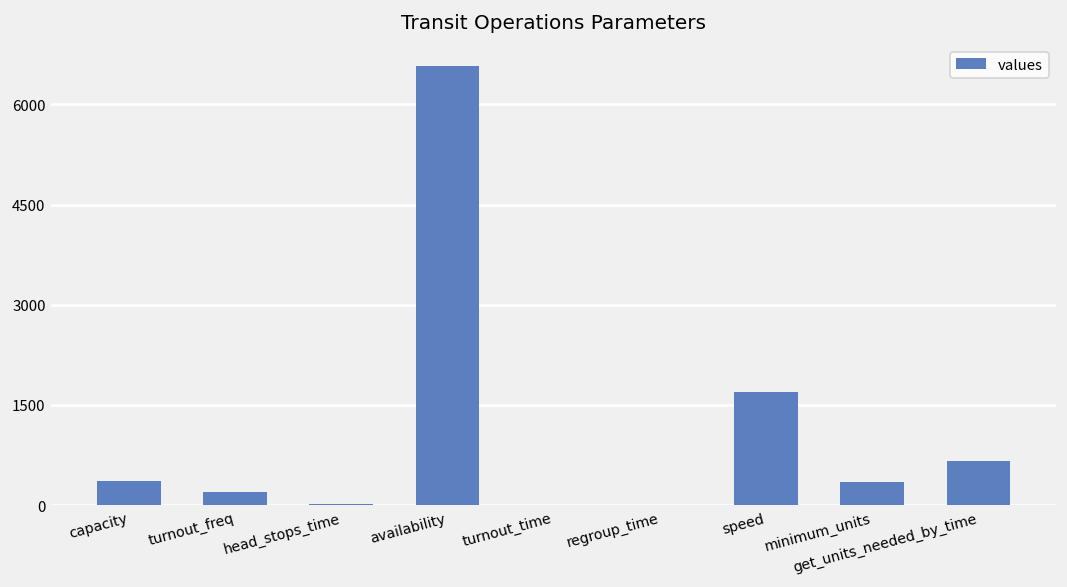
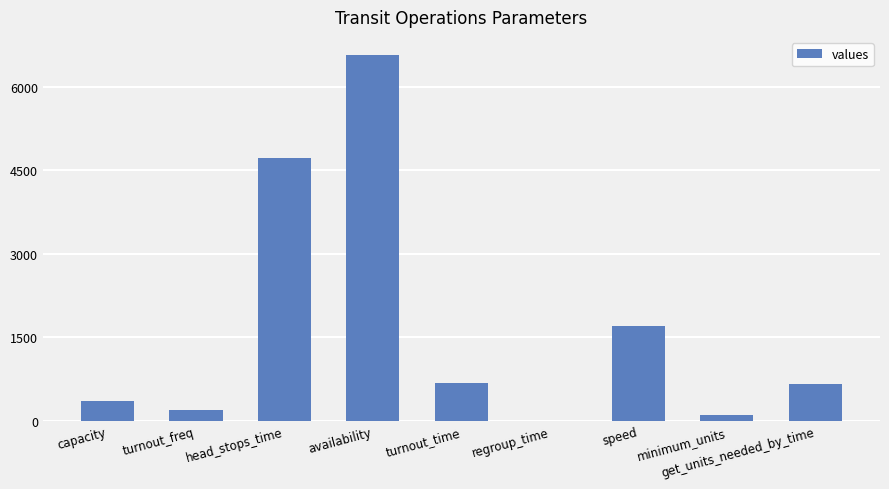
  {
    "capacity": 400,
    "turnout_freq": 200,
-   "head_stops_time": 0,
+   "head_stops_time": 4700,
    "availability": 6600,
-   "turnout_time": 0,
+   "turnout_time": 700,
    "speed": 1700,
-   "minimum_units": 300,
+   "minimum_units": 100,
    "get_units_needed_by_time": 700
  }
